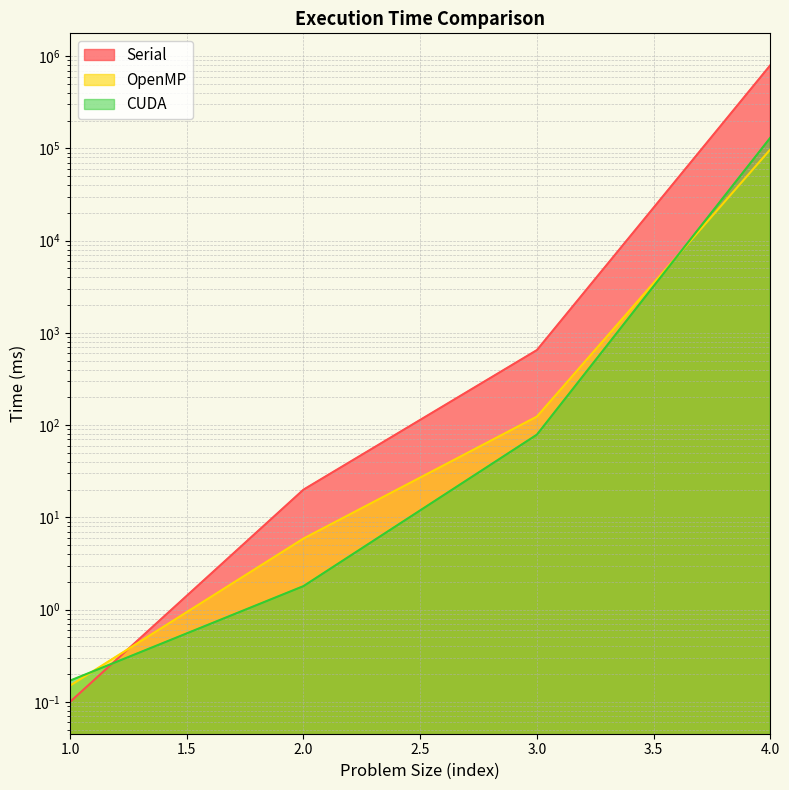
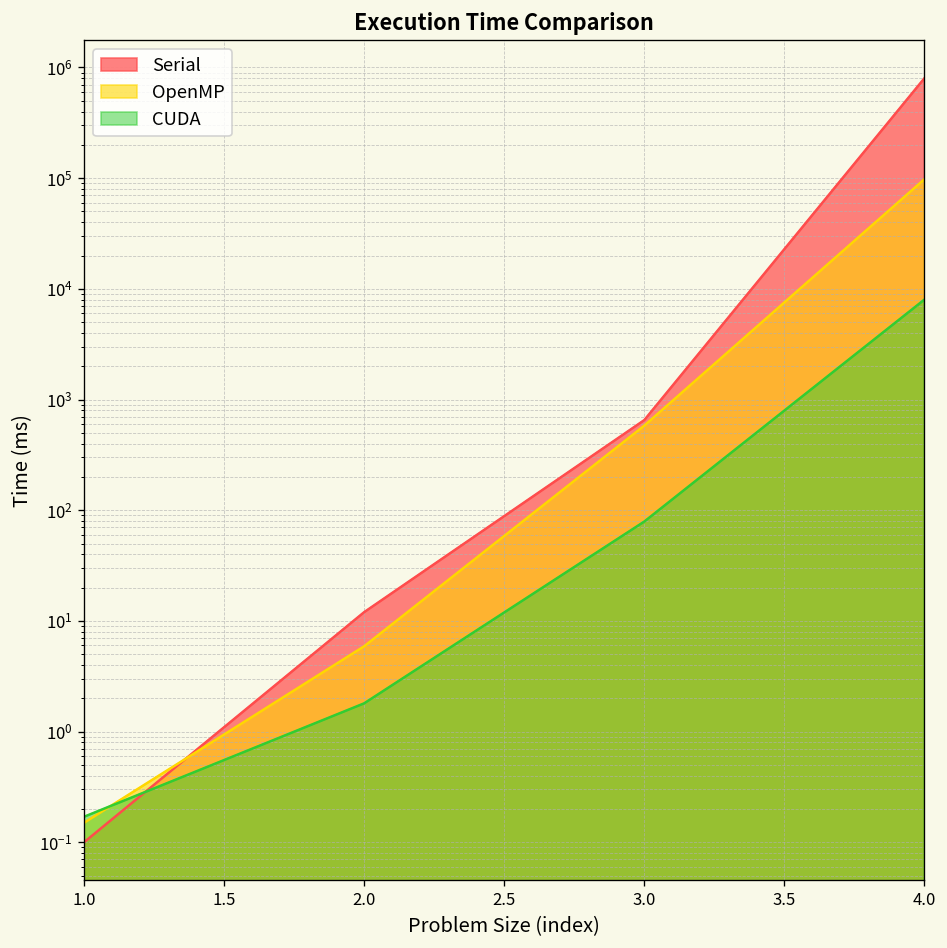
  {
    "Serial": {
      "1.0": 0.10,
-     "2.0": 20,
+     "2.0": 12,
      "3.0": 700,
      "4.0": 800000
    },
    "OpenMP": {
      "1.0": 0.15,
      "2.0": 6,
-     "3.0": 120,
+     "3.0": 600,
      "4.0": 100000
    },
    "CUDA": {
      "1.0": 0.17,
      "2.0": 1.8,
      "3.0": 80,
-     "4.0": 130000
+     "4.0": 8000
    }
  }
